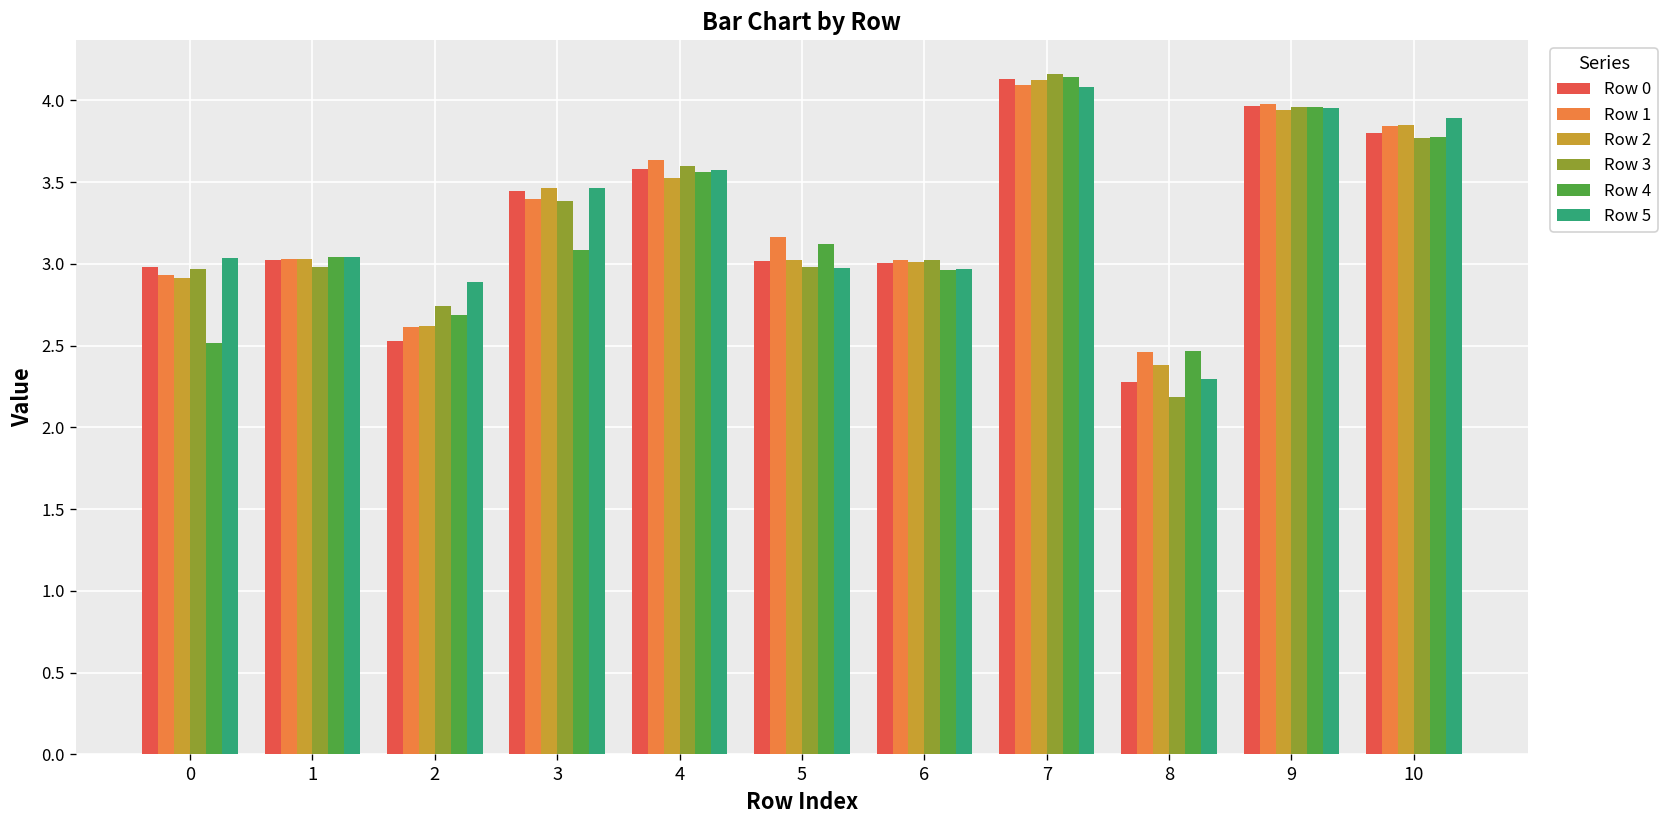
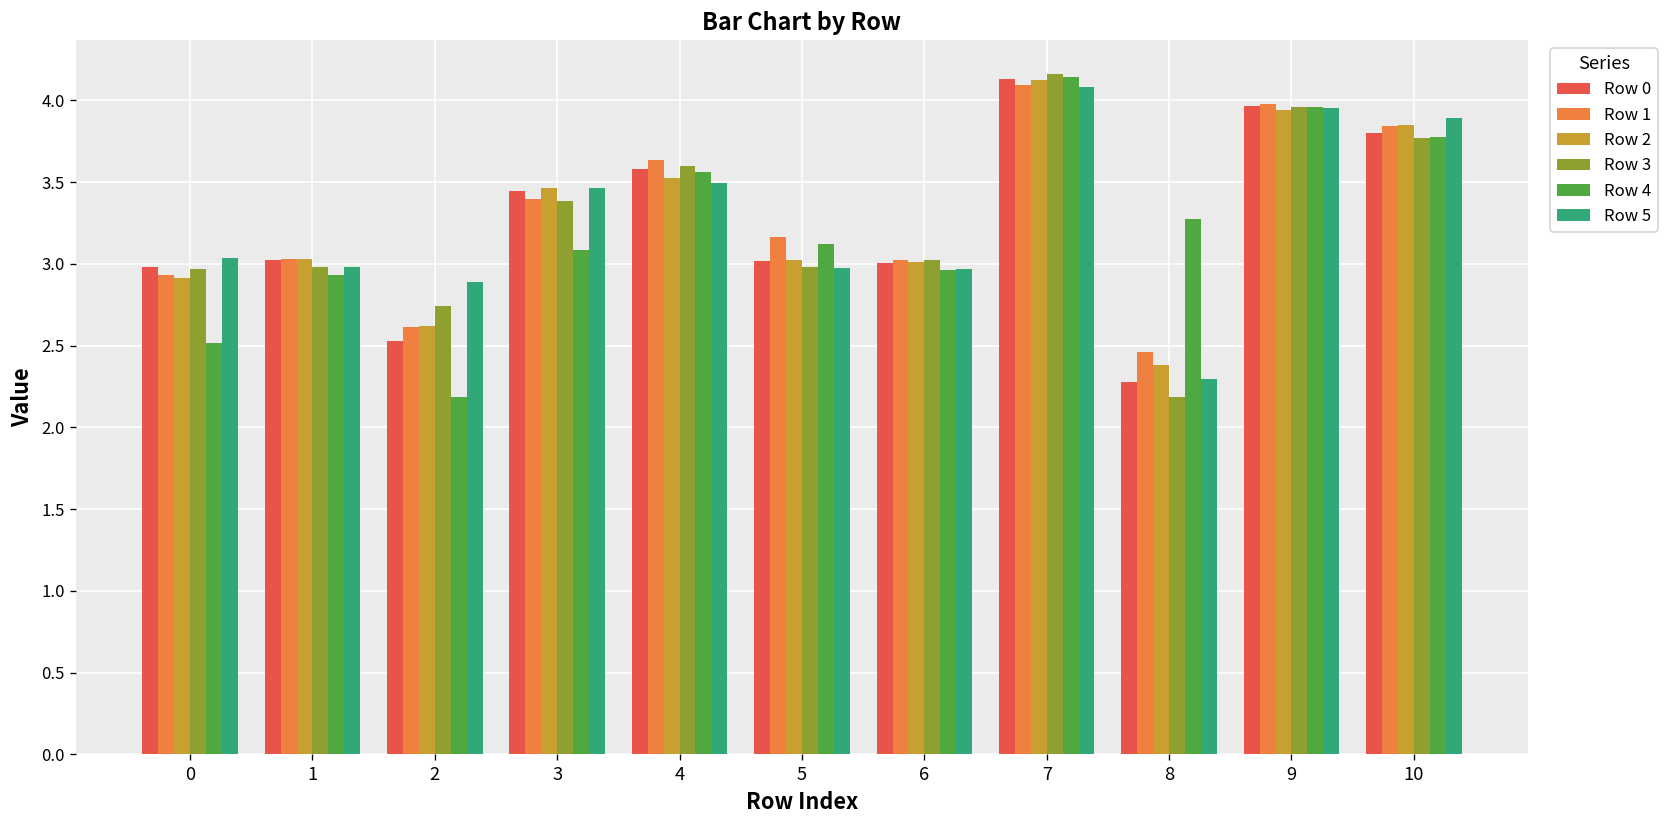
  {
    "Row 4": {
      "0": 2.51,
-     "1": 3.05,
-     "2": 2.69,
+     "1": 2.93,
+     "2": 2.19,
      "3": 3.09,
      "4": 3.56,
      "5": 3.12,
      "6": 2.97,
      "7": 4.14,
-     "8": 2.47,
+     "8": 3.28,
      "9": 3.96,
      "10": 3.78
    },
    "Row 5": {
      "0": 3.03,
-     "1": 3.04,
+     "1": 2.98,
      "2": 2.89,
      "3": 3.47,
-     "4": 3.57,
+     "4": 3.50,
      "5": 2.97,
      "6": 2.97,
      "7": 4.08,
      "8": 2.29,
      "9": 3.96,
      "10": 3.89
    }
  }
